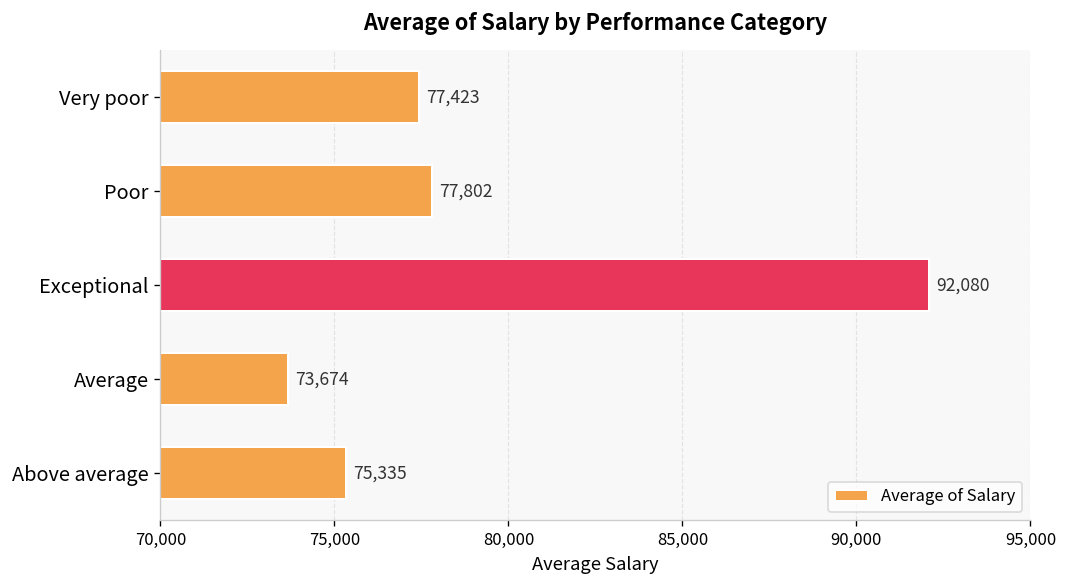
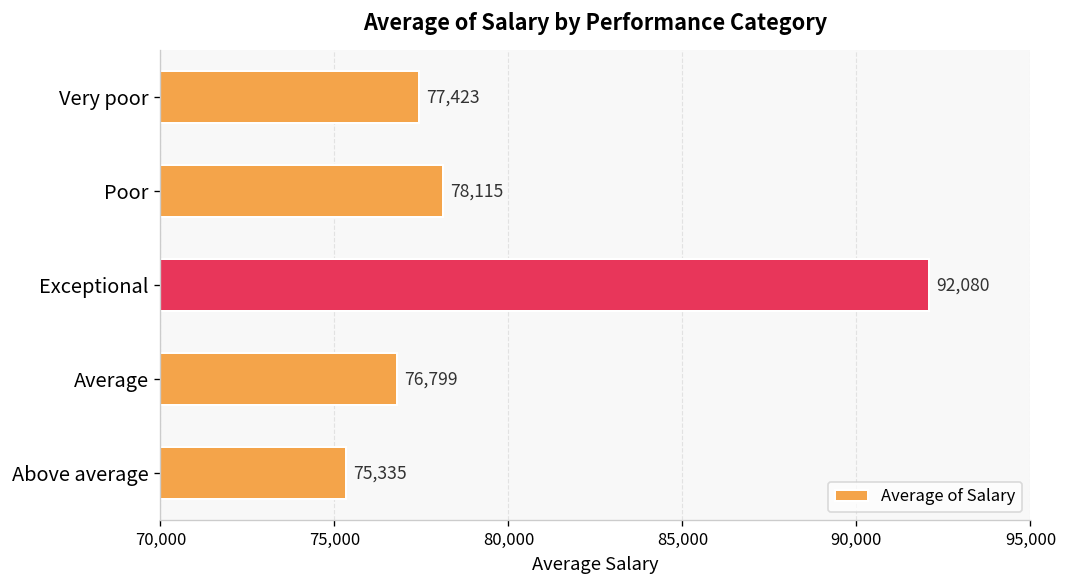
  {
    "Very poor": "77,423",
-   "Poor": "77,802",
+   "Poor": "78,115",
    "Exceptional": "92,080",
-   "Average": "73,674",
+   "Average": "76,799",
    "Above average": "75,335"
  }
